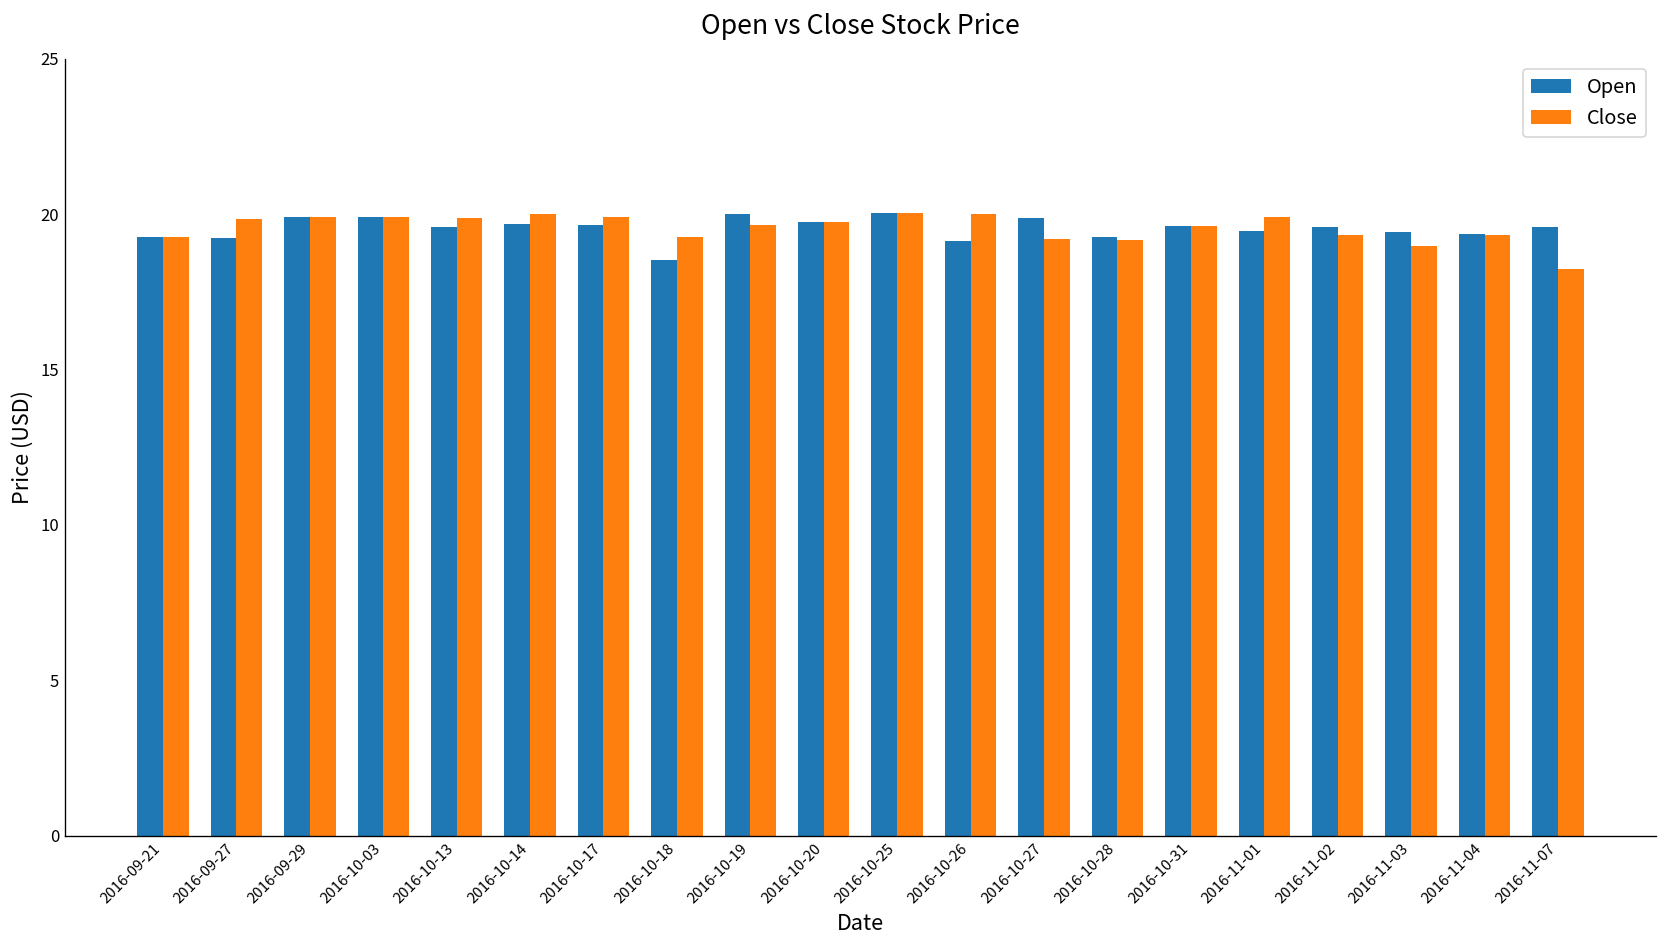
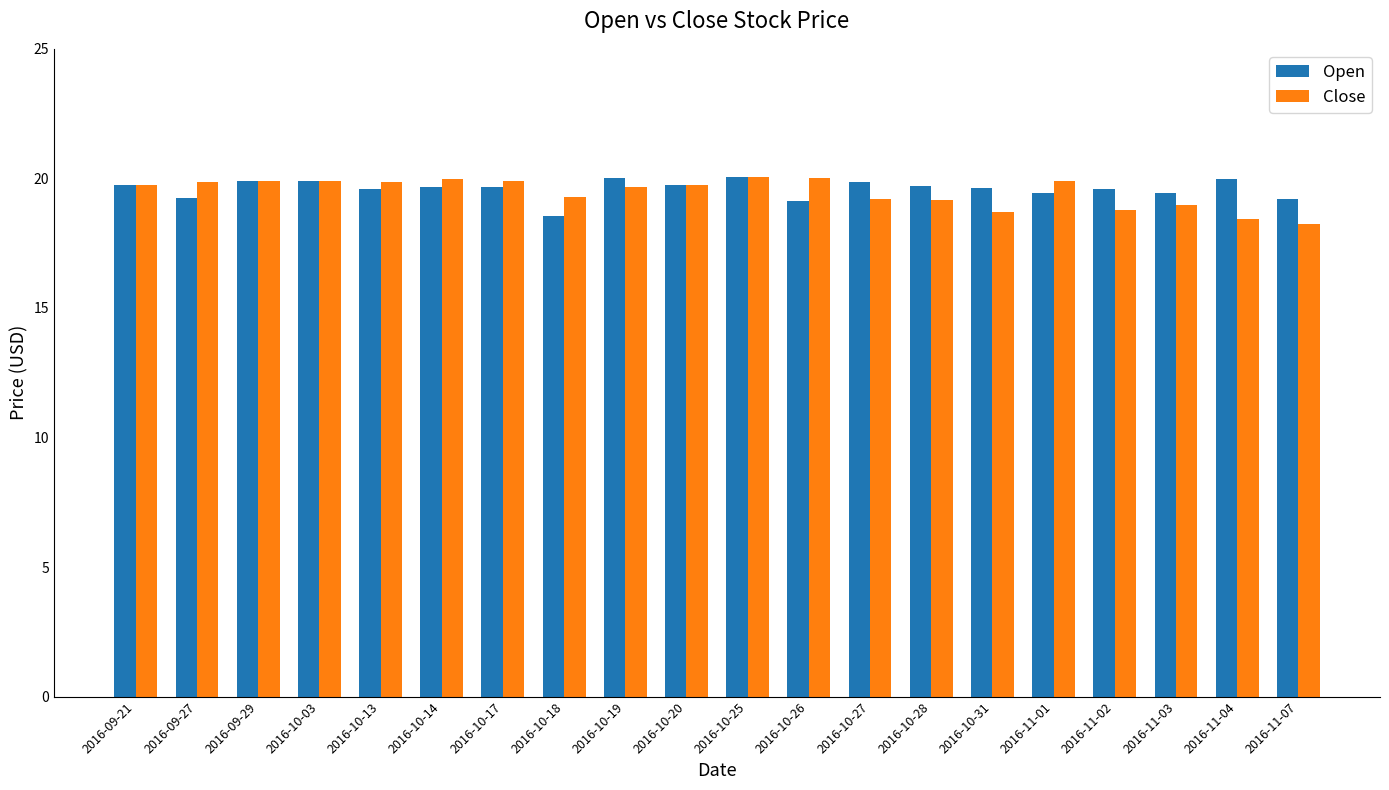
  {
    "Open": {
-     "2016-09-21": 19.3,
+     "2016-09-21": 19.7,
      "2016-09-27": 19.2,
      "2016-09-29": 19.9,
      "2016-10-03": 19.9,
      "2016-10-13": 19.6,
      "2016-10-14": 19.7,
      "2016-10-17": 19.6,
      "2016-10-18": 18.5,
      "2016-10-19": 20.0,
      "2016-10-20": 19.7,
      "2016-10-25": 20.0,
      "2016-10-26": 19.1,
      "2016-10-27": 19.9,
-     "2016-10-28": 19.3,
+     "2016-10-28": 19.7,
      "2016-10-31": 19.6,
      "2016-11-01": 19.4,
      "2016-11-02": 19.6,
      "2016-11-03": 19.4,
-     "2016-11-04": 19.4,
-     "2016-11-07": 19.6
+     "2016-11-04": 20.0,
+     "2016-11-07": 19.2
    },
    "Close": {
-     "2016-09-21": 19.3,
+     "2016-09-21": 19.7,
      "2016-09-27": 19.9,
      "2016-09-29": 19.9,
      "2016-10-03": 19.9,
      "2016-10-13": 19.9,
      "2016-10-14": 20.0,
      "2016-10-17": 19.9,
      "2016-10-18": 19.3,
      "2016-10-19": 19.7,
      "2016-10-20": 19.7,
      "2016-10-25": 20.0,
      "2016-10-26": 20.0,
      "2016-10-27": 19.2,
      "2016-10-28": 19.2,
-     "2016-10-31": 19.6,
+     "2016-10-31": 18.7,
      "2016-11-01": 19.9,
-     "2016-11-02": 19.3,
+     "2016-11-02": 18.8,
      "2016-11-03": 19.0,
-     "2016-11-04": 19.3,
+     "2016-11-04": 18.4,
      "2016-11-07": 18.2
    }
  }
